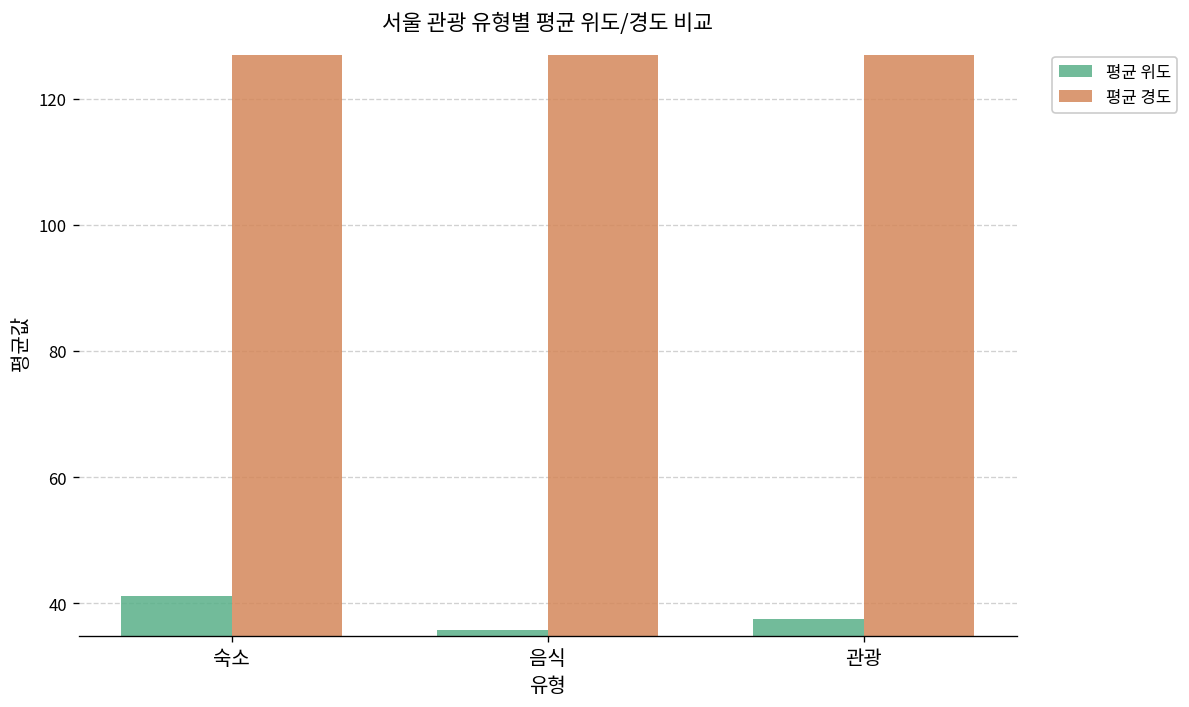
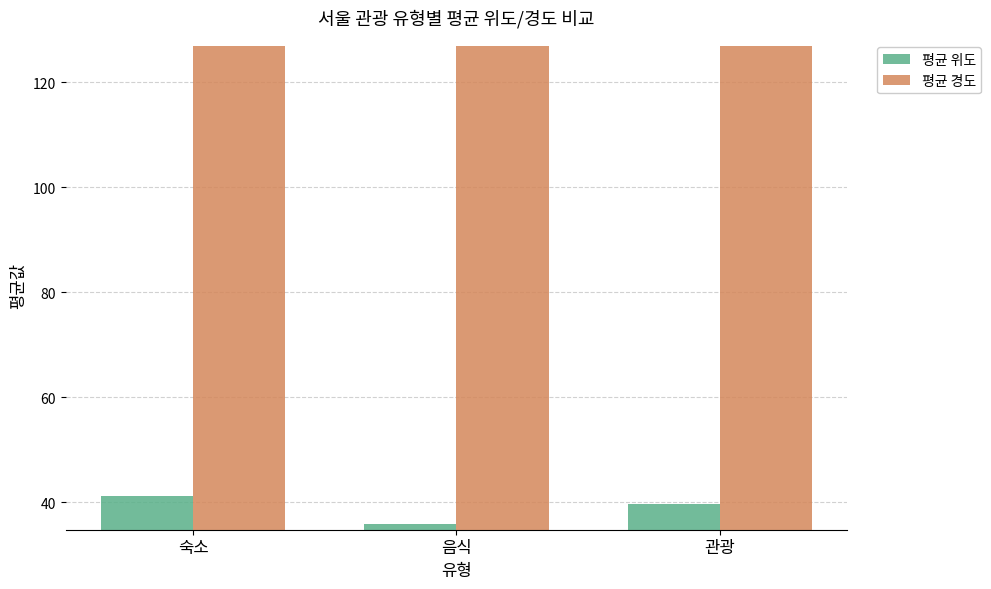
  {
    "평균 위도": {
      "숙소": 41,
      "음식": 36,
-     "관광": 38
+     "관광": 40
    },
    "평균 경도": {
      "숙소": 127,
      "음식": 127,
      "관광": 127
    }
  }
